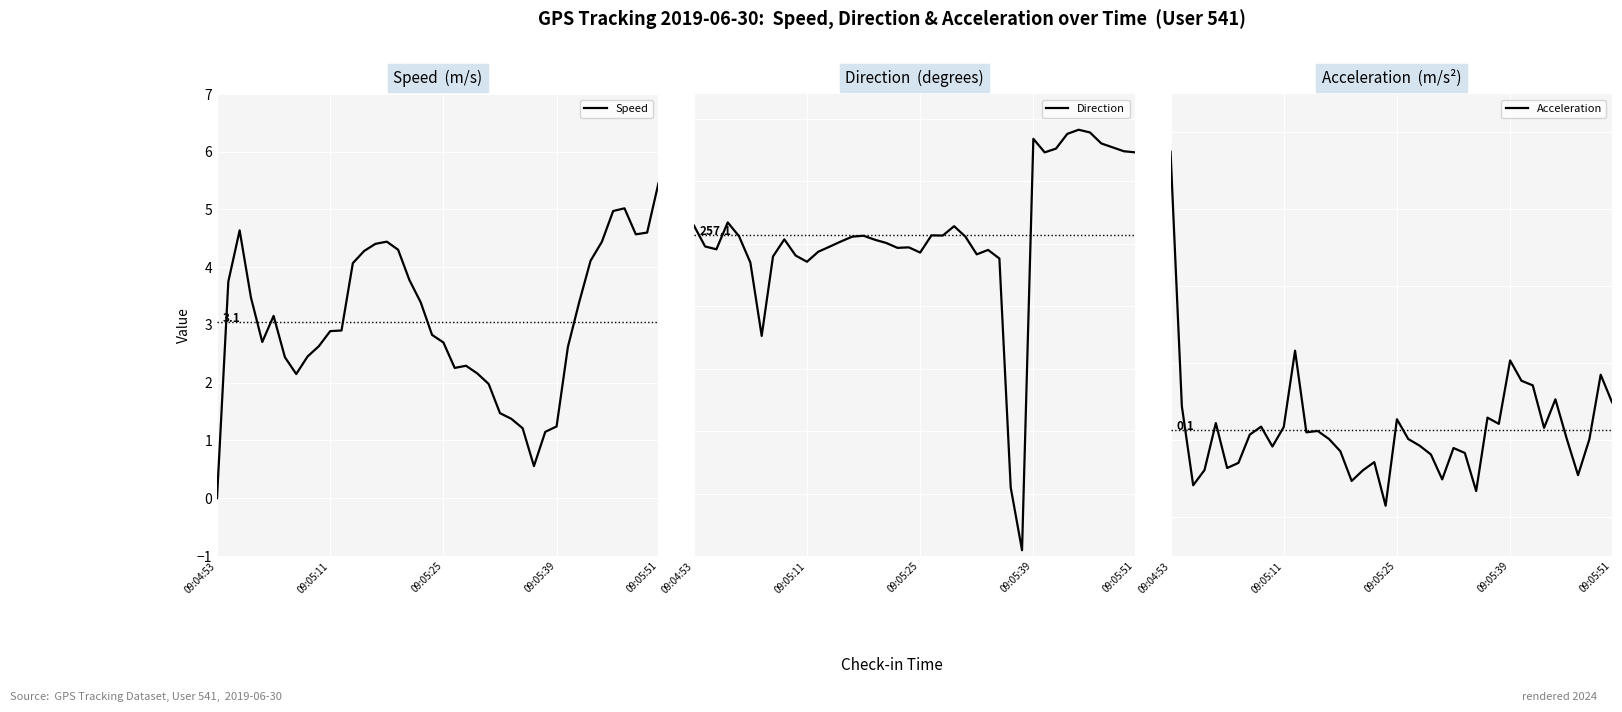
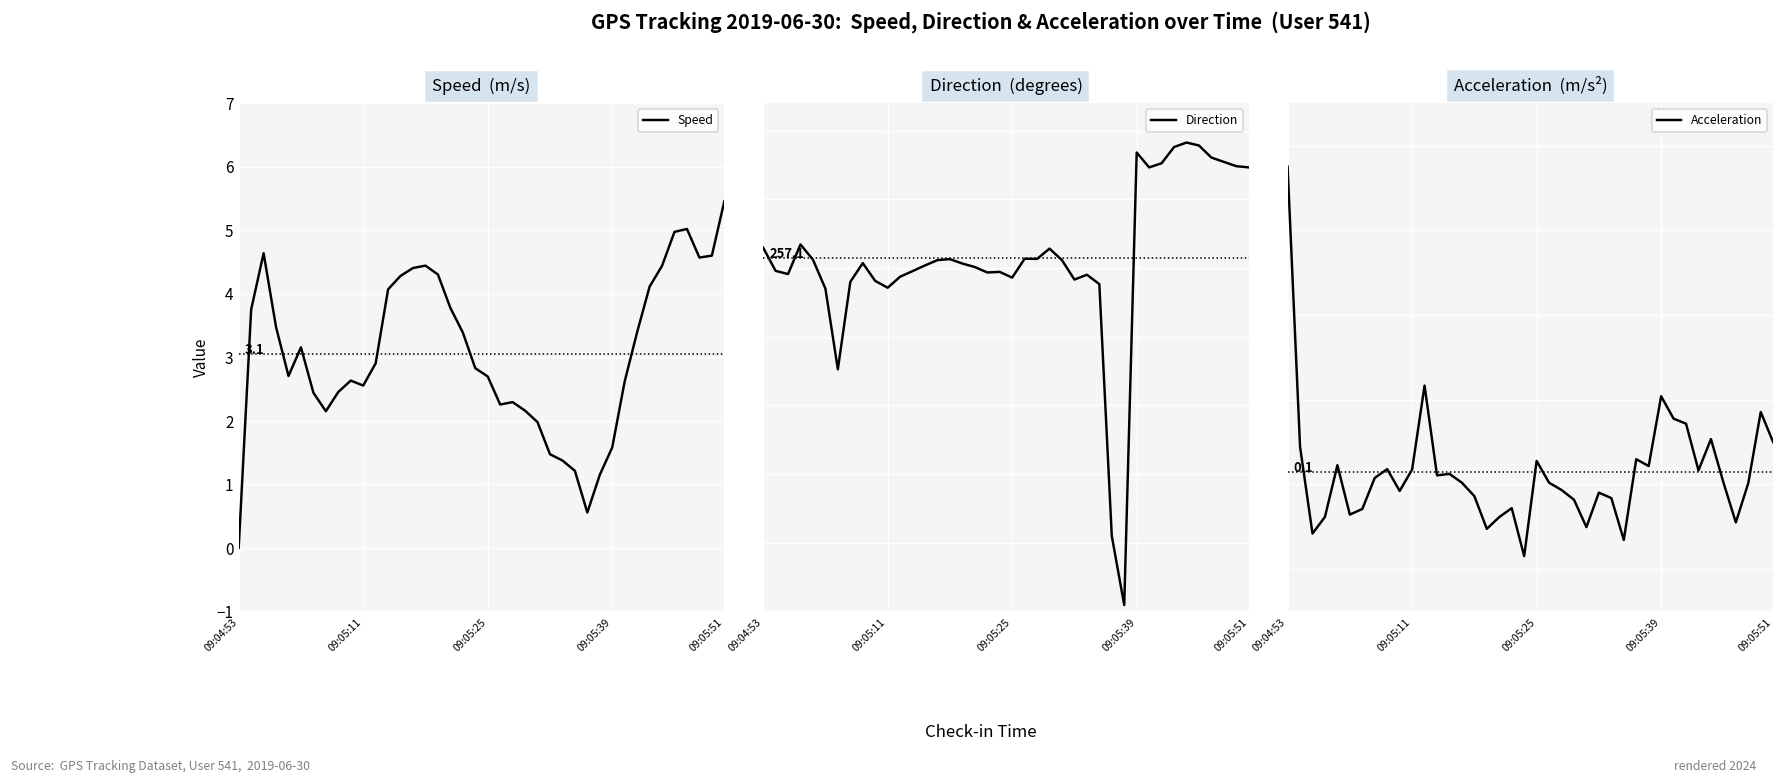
  {
    "Speed (m/s)": {
      "09:04:53": 0.0,
-     "09:05:11": 2.9,
+     "09:05:11": 2.6,
      "09:05:25": 2.7,
-     "09:05:39": 1.2,
+     "09:05:39": 1.6,
      "09:05:51": 5.5
    }
  }
